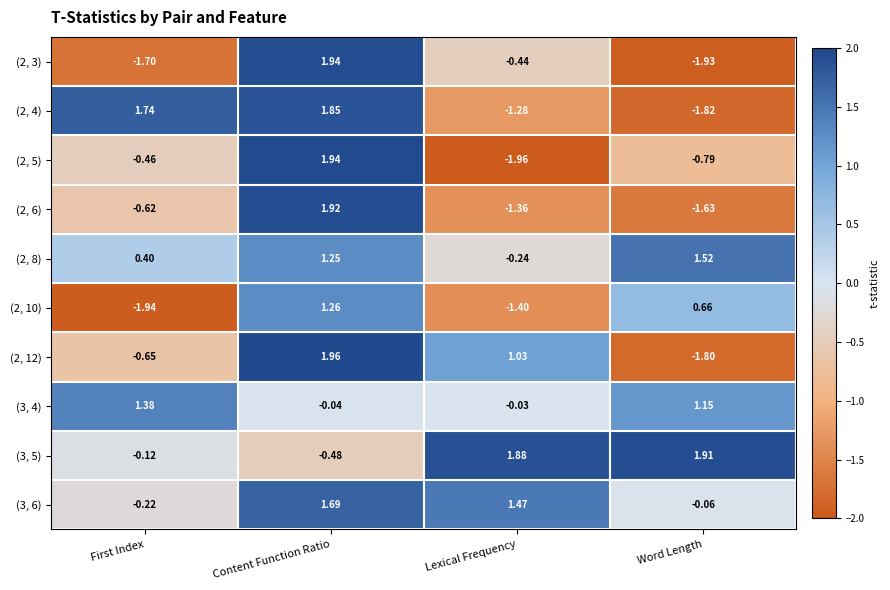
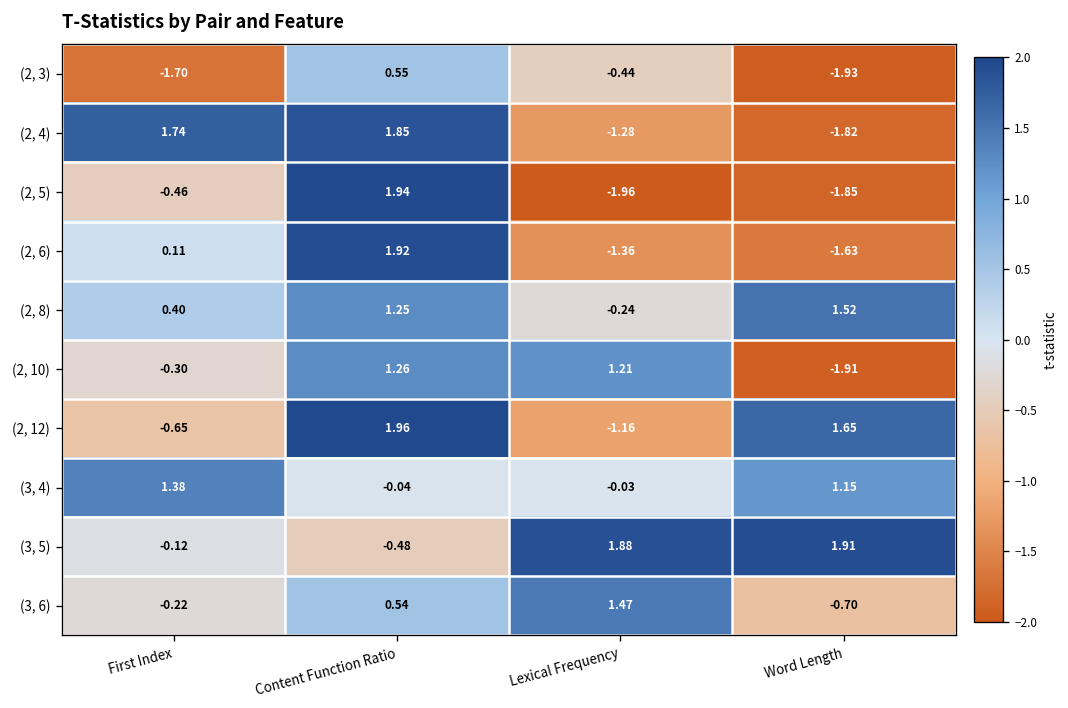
  {
    "(2, 3)": {
      "First Index": -1.70,
-     "Content Function Ratio": 1.94,
+     "Content Function Ratio": 0.55,
      "Lexical Frequency": -0.44,
      "Word Length": -1.93
    },
    "(2, 4)": {
      "First Index": 1.74,
      "Content Function Ratio": 1.85,
      "Lexical Frequency": -1.28,
      "Word Length": -1.82
    },
    "(2, 5)": {
      "First Index": -0.46,
      "Content Function Ratio": 1.94,
      "Lexical Frequency": -1.96,
-     "Word Length": -0.79
+     "Word Length": -1.85
    },
    "(2, 6)": {
-     "First Index": -0.62,
+     "First Index": 0.11,
      "Content Function Ratio": 1.92,
      "Lexical Frequency": -1.36,
      "Word Length": -1.63
    },
    "(2, 8)": {
      "First Index": 0.40,
      "Content Function Ratio": 1.25,
      "Lexical Frequency": -0.24,
      "Word Length": 1.52
    },
    "(2, 10)": {
-     "First Index": -1.94,
+     "First Index": -0.30,
      "Content Function Ratio": 1.26,
-     "Lexical Frequency": -1.40,
-     "Word Length": 0.66
+     "Lexical Frequency": 1.21,
+     "Word Length": -1.91
    },
    "(2, 12)": {
      "First Index": -0.65,
      "Content Function Ratio": 1.96,
-     "Lexical Frequency": 1.03,
-     "Word Length": -1.80
+     "Lexical Frequency": -1.16,
+     "Word Length": 1.65
    },
    "(3, 4)": {
      "First Index": 1.38,
      "Content Function Ratio": -0.04,
      "Lexical Frequency": -0.03,
      "Word Length": 1.15
    },
    "(3, 5)": {
      "First Index": -0.12,
      "Content Function Ratio": -0.48,
      "Lexical Frequency": 1.88,
      "Word Length": 1.91
    },
    "(3, 6)": {
      "First Index": -0.22,
-     "Content Function Ratio": 1.69,
+     "Content Function Ratio": 0.54,
      "Lexical Frequency": 1.47,
-     "Word Length": -0.06
+     "Word Length": -0.70
    }
  }
